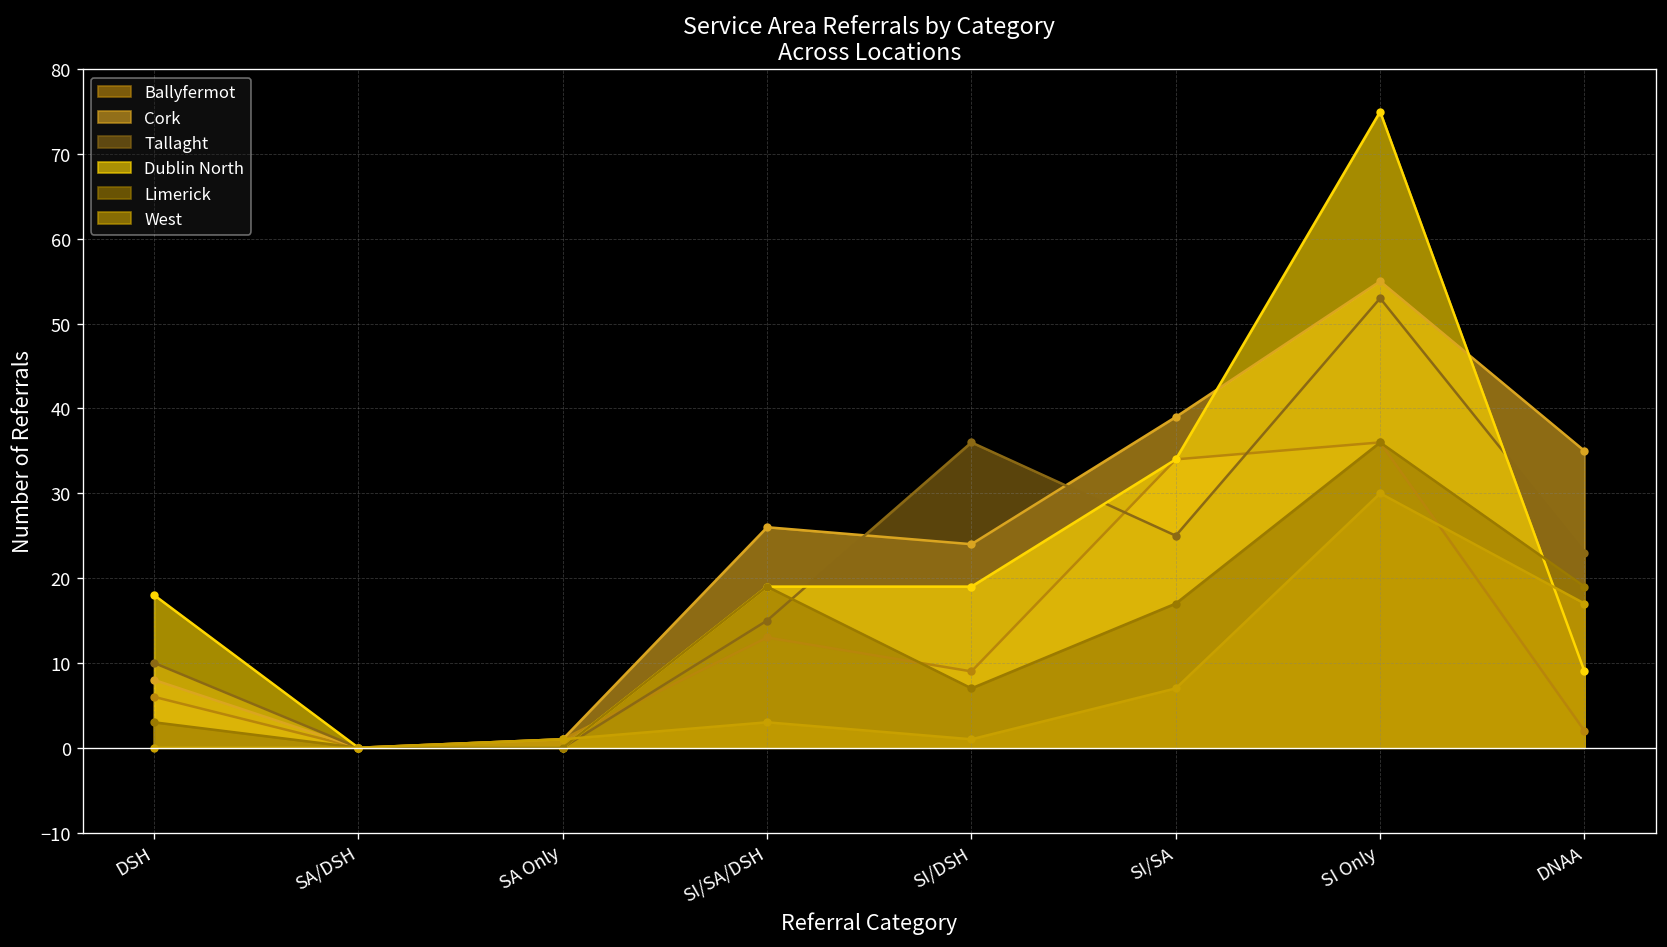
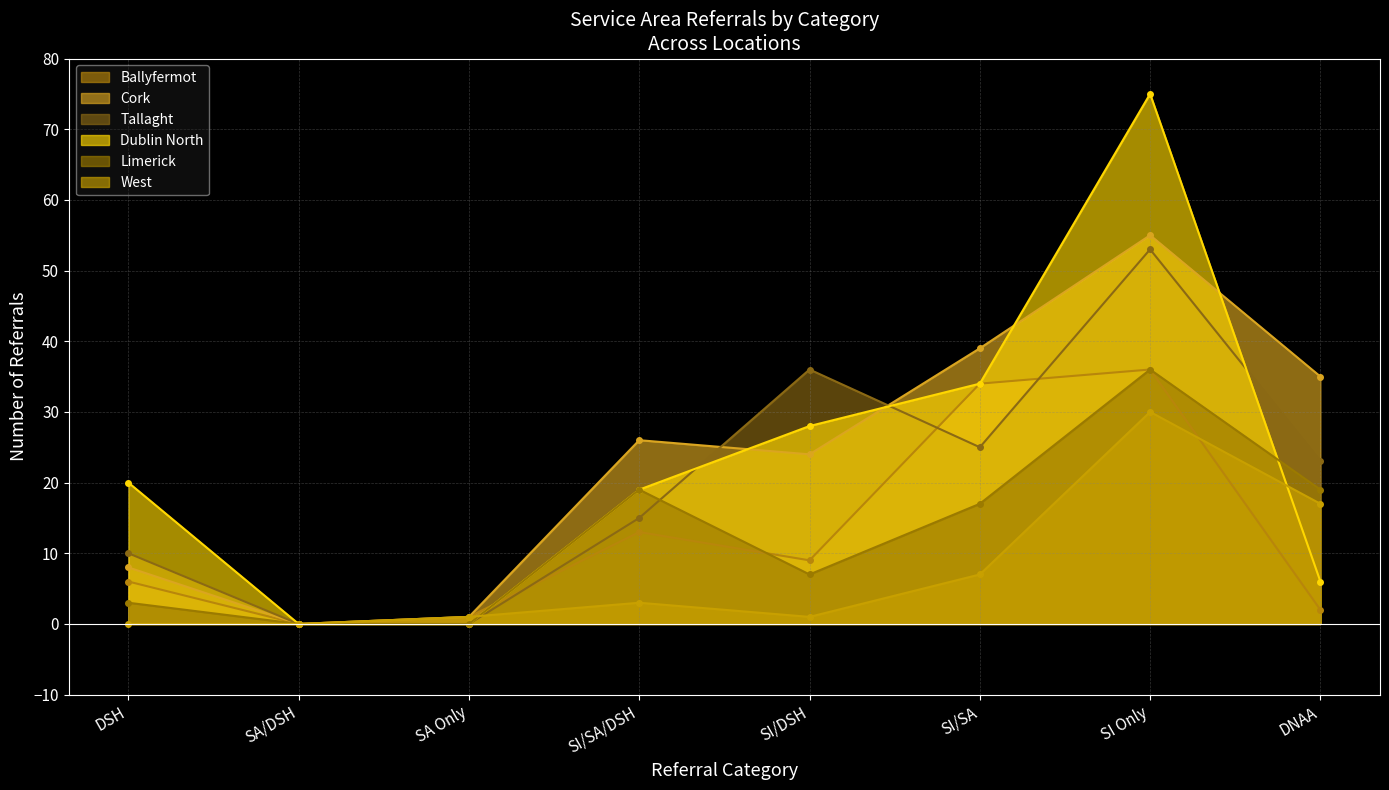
  {
    "Dublin North": {
-     "DSH": 18,
-     "SI/DSH": 19,
+     "DSH": 20,
+     "SI/DSH": 28,
      "SI Only": 75,
-     "DNAA": 9
+     "DNAA": 6
    }
  }
